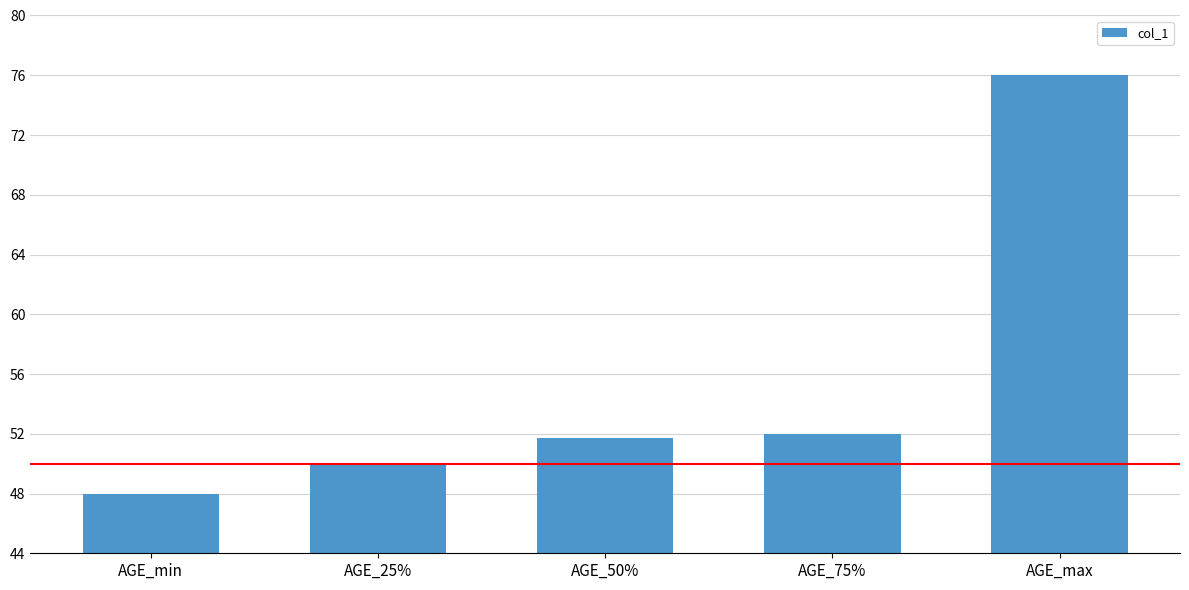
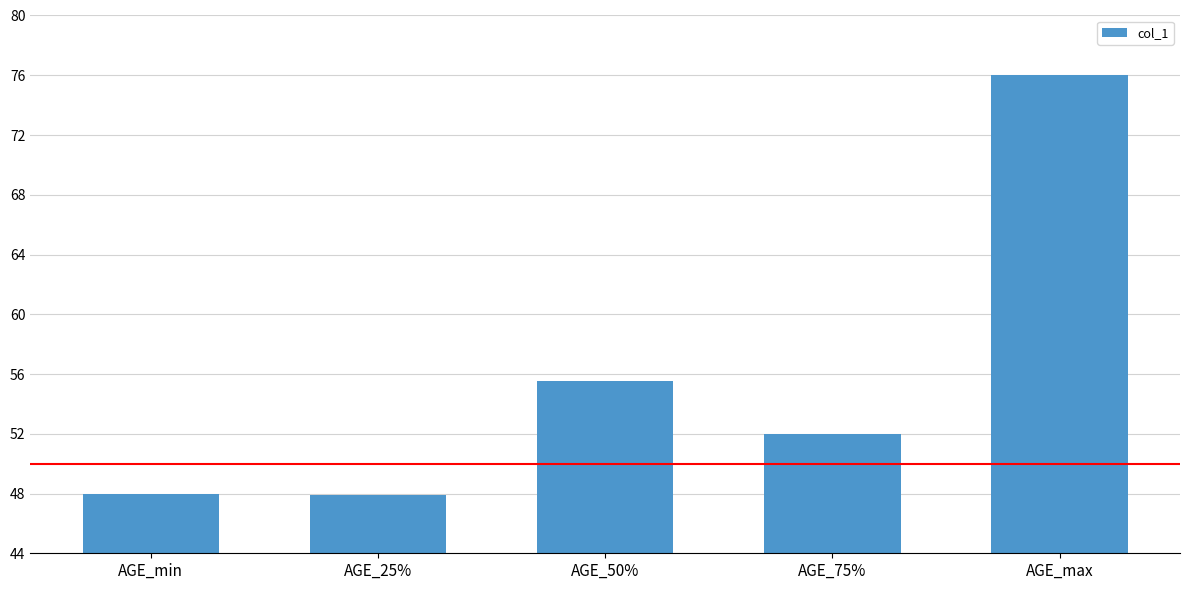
  {
    "AGE_min": 48.0,
-   "AGE_25%": 50.0,
-   "AGE_50%": 51.7,
+   "AGE_25%": 47.9,
+   "AGE_50%": 55.5,
    "AGE_75%": 52.0,
    "AGE_max": 76.0
  }
